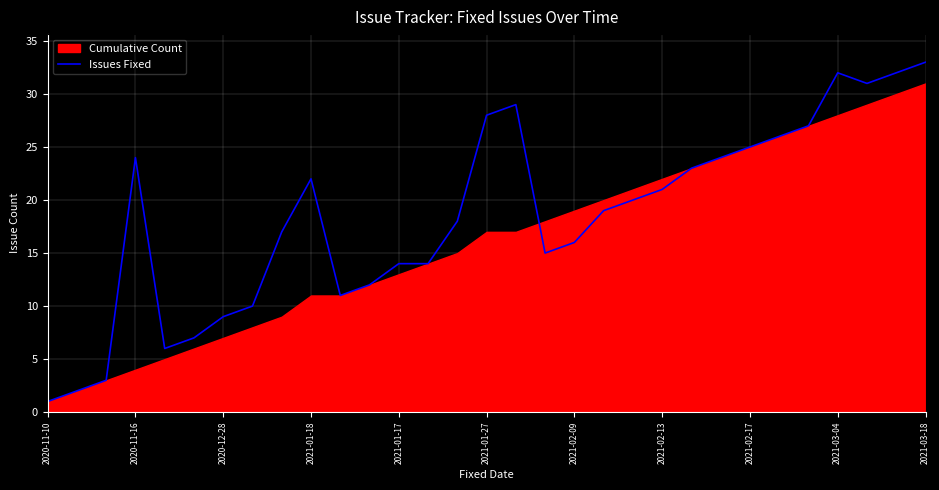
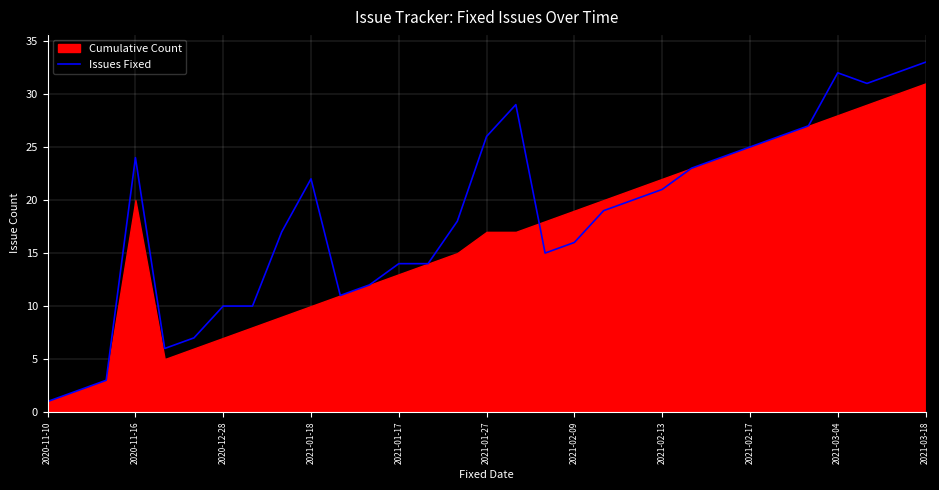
  {
    "Cumulative Count": {
-     "2020-11-16": 4,
+     "2020-11-16": 20,
      "2020-12-28": 7,
-     "2021-01-18": 11,
+     "2021-01-18": 10,
      "2021-01-17": 13,
      "2021-01-27": 17,
      "2021-03-04": 28,
      "2021-03-18": 31
    },
    "Issues Fixed": {
      "2020-11-16": 24,
-     "2020-12-28": 9,
+     "2020-12-28": 10,
      "2021-01-18": 22,
      "2021-01-17": 14,
-     "2021-01-27": 28,
+     "2021-01-27": 26,
      "2021-03-04": 32,
      "2021-03-18": 33
    }
  }
